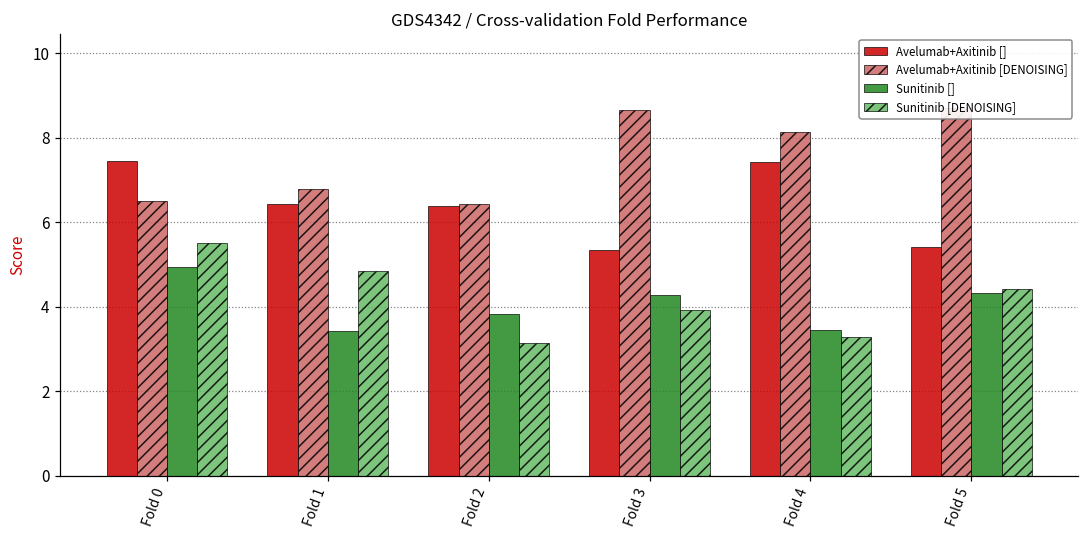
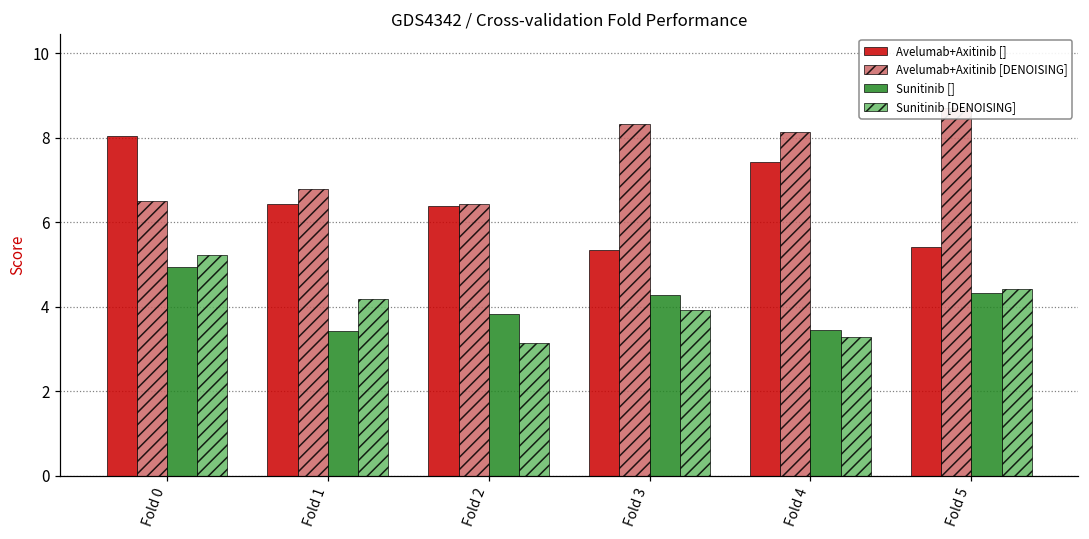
  {
    "Avelumab+Axitinib []": {
-     "Fold 0": 7.4,
+     "Fold 0": 8.1,
      "Fold 1": 6.4,
      "Fold 2": 6.4,
      "Fold 3": 5.3,
      "Fold 4": 7.4,
      "Fold 5": 5.4
    },
    "Avelumab+Axitinib [DENOISING]": {
      "Fold 0": 6.5,
      "Fold 1": 6.8,
      "Fold 2": 6.4,
-     "Fold 3": 8.6,
+     "Fold 3": 8.3,
      "Fold 4": 8.1
    },
    "Sunitinib []": {
      "Fold 0": 4.9,
      "Fold 1": 3.4,
      "Fold 2": 3.8,
      "Fold 3": 4.3,
      "Fold 4": 3.4,
      "Fold 5": 4.3
    },
    "Sunitinib [DENOISING]": {
-     "Fold 0": 5.5,
-     "Fold 1": 4.8,
+     "Fold 0": 5.2,
+     "Fold 1": 4.2,
      "Fold 2": 3.2,
      "Fold 3": 3.9,
      "Fold 4": 3.3,
      "Fold 5": 4.4
    }
  }
